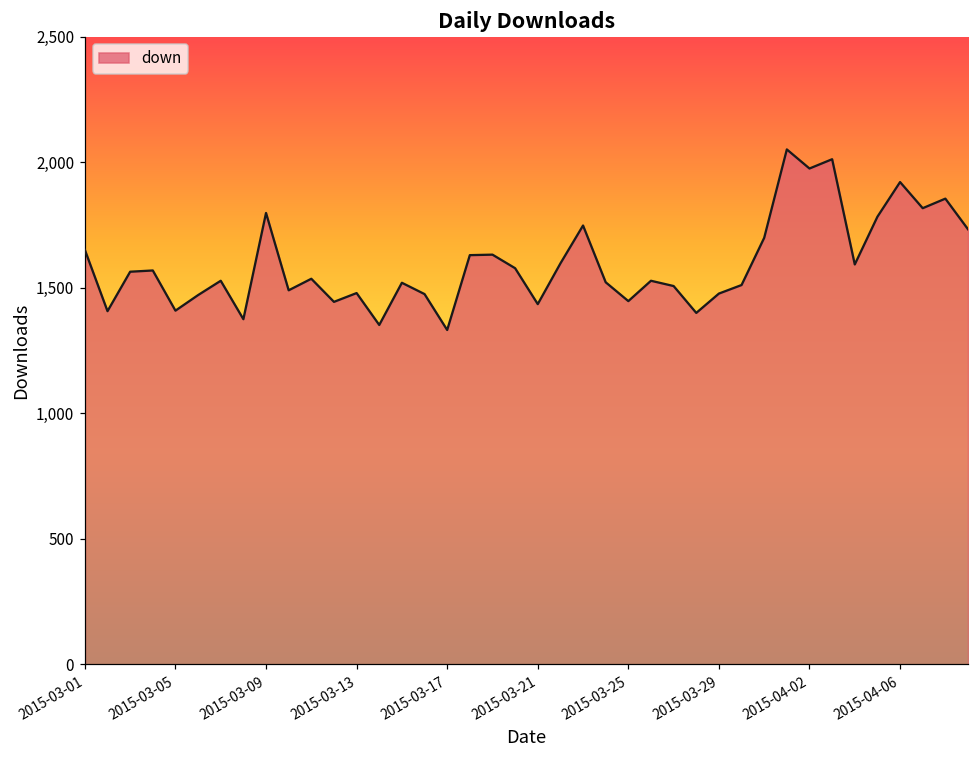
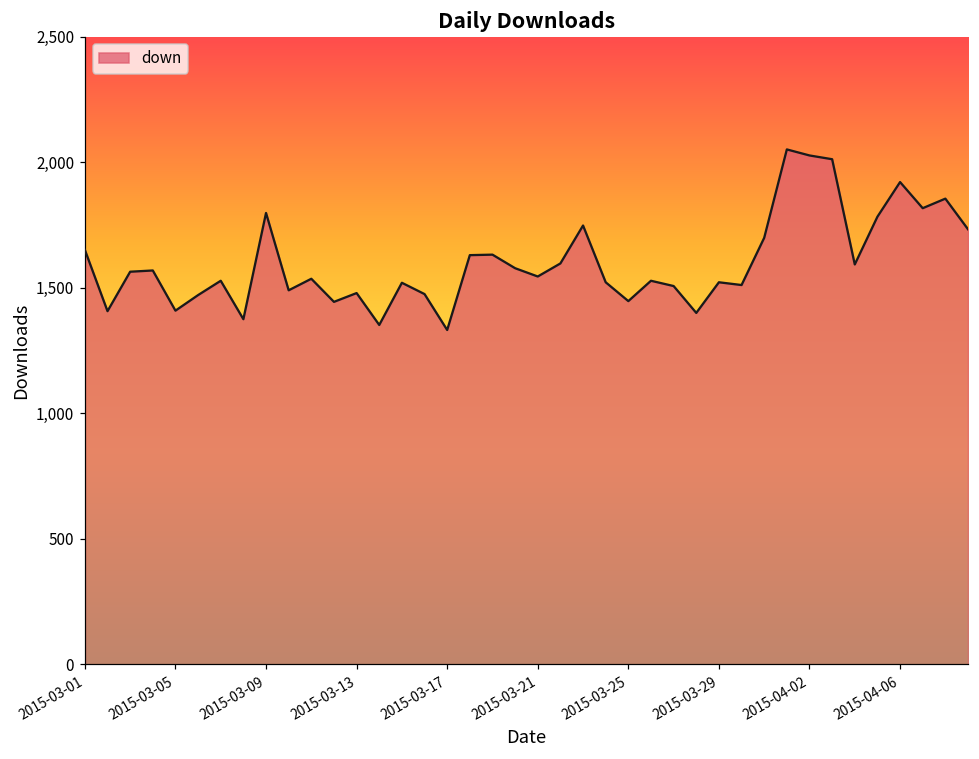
  {
    "2015-03-01": "1,650",
    "2015-03-05": "1,410",
    "2015-03-09": "1,800",
    "2015-03-13": "1,480",
    "2015-03-17": "1,330",
-   "2015-03-21": "1,440",
+   "2015-03-21": "1,550",
    "2015-03-25": "1,450",
-   "2015-03-29": "1,480",
-   "2015-04-02": "1,980",
+   "2015-03-29": "1,520",
+   "2015-04-02": "2,030",
    "2015-04-06": "1,920"
  }
